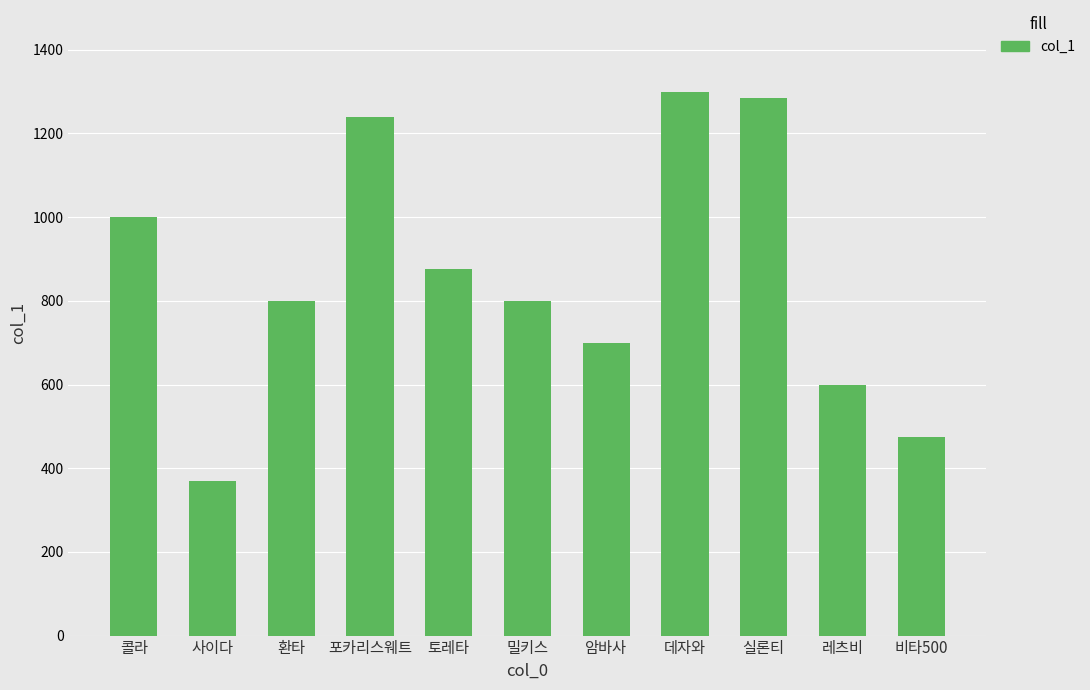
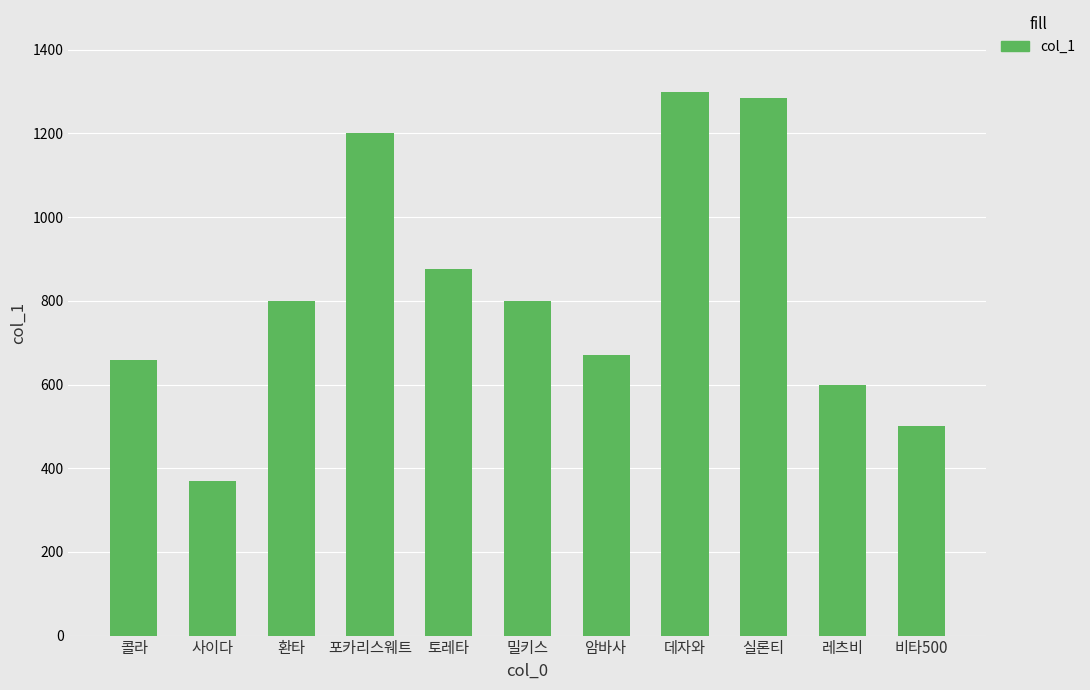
  {
-   "콜라": 1000,
+   "콜라": 660,
    "사이다": 370,
    "환타": 800,
-   "포카리스웨트": 1240,
+   "포카리스웨트": 1200,
    "토레타": 880,
    "밀키스": 800,
-   "암바사": 700,
+   "암바사": 670,
    "데자와": 1300,
    "실론티": 1280,
    "레츠비": 600,
-   "비타500": 470
+   "비타500": 500
  }
